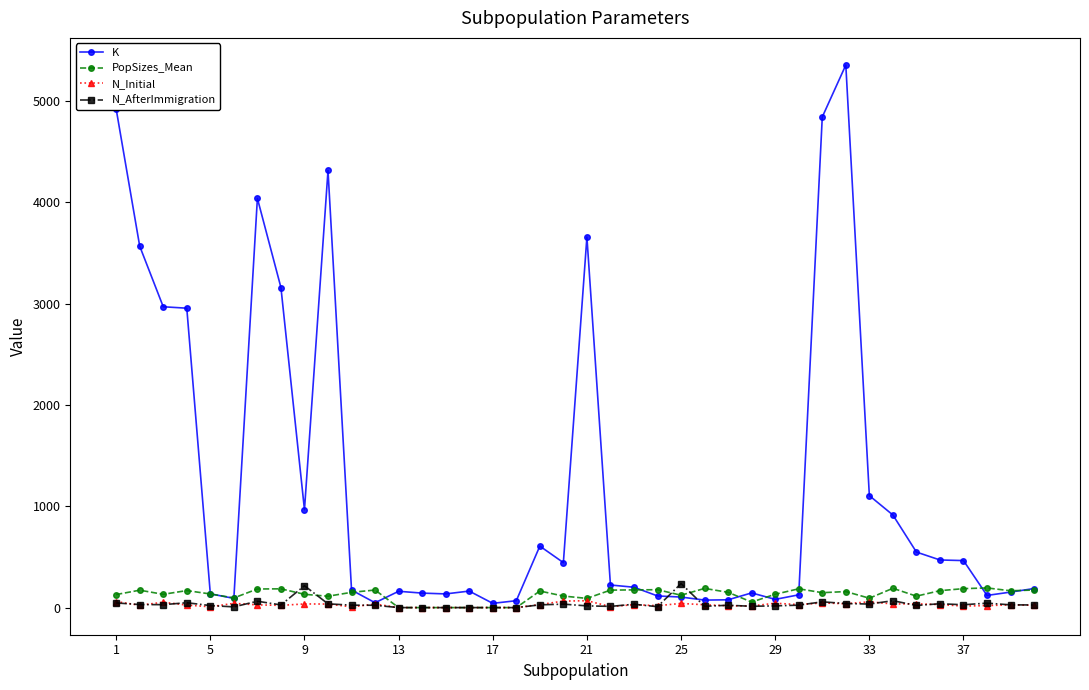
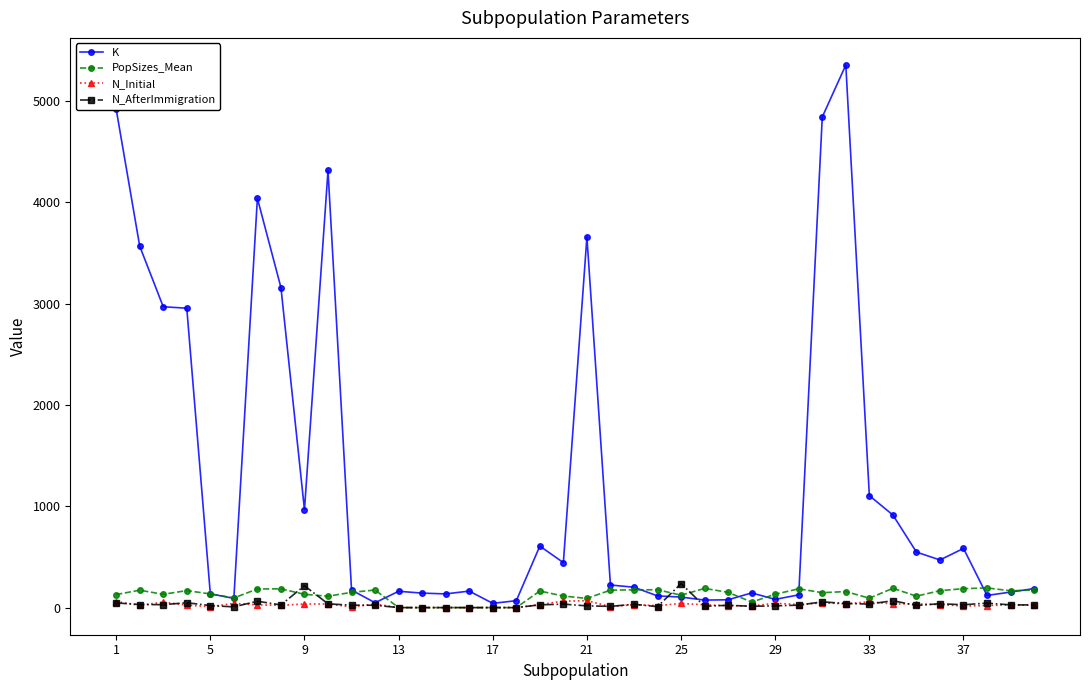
  {
    "K": {
      "9": 970,
      "13": 160,
      "17": 40,
      "21": 3660,
      "29": 80,
      "33": 1110,
-     "37": 460
+     "37": 580
    },
    "PopSizes_Mean": {
      "1": 130,
      "9": 130,
      "29": 130,
      "33": 90,
      "37": 190
    },
    "N_Initial": {
      "9": 40,
      "25": 40,
      "29": 40
    },
    "N_AfterImmigration": {
      "9": 220,
      "21": 20,
      "25": 240,
      "29": 20
    }
  }
